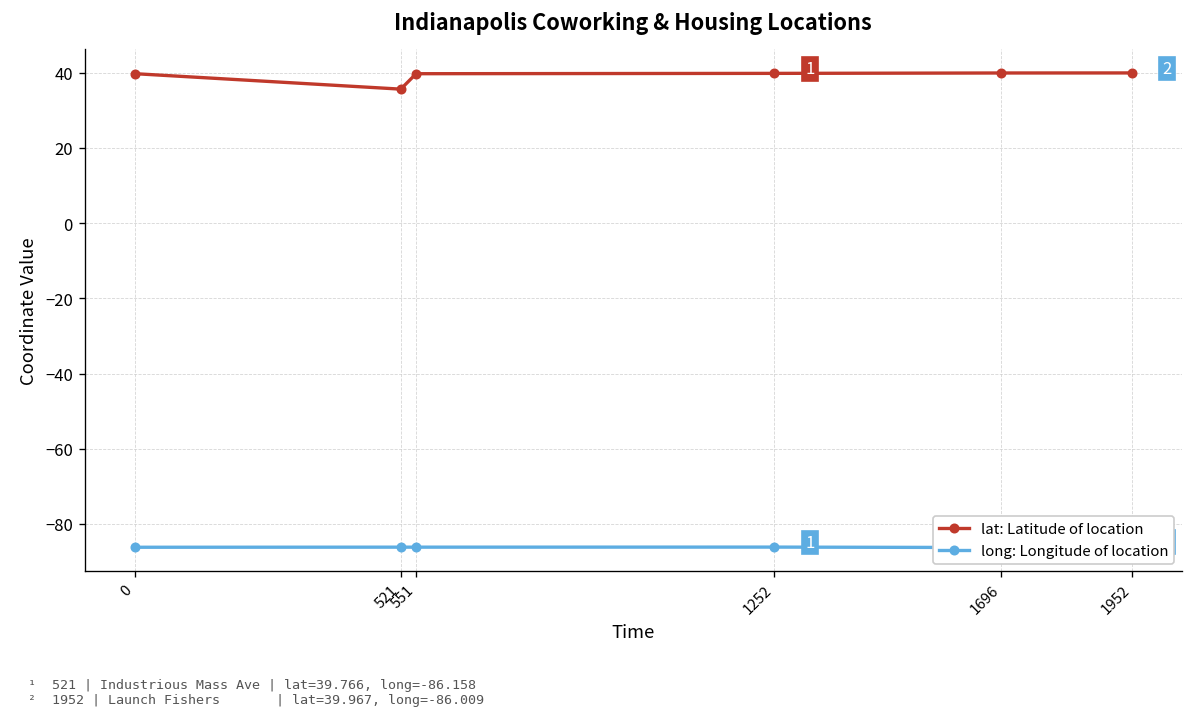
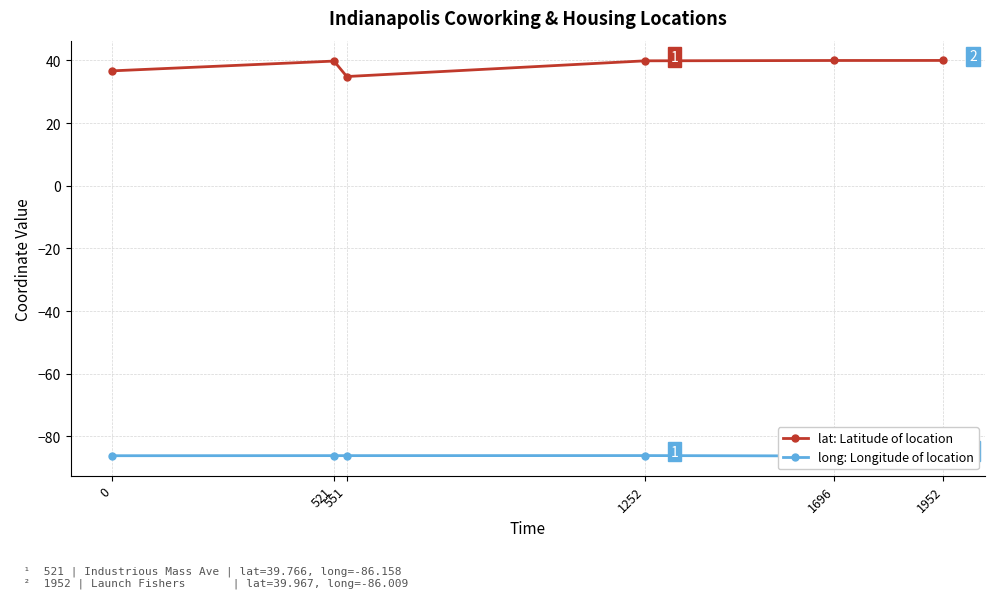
  {
    "lat: Latitude of location": {
-     "0": 40,
-     "521": 36,
-     "551": 40,
+     "0": 37,
+     "521": 40,
+     "551": 35,
      "1252": 40,
      "1696": 40,
      "1952": 40
    },
    "long: Longitude of location": {
      "0": -86,
      "521": -86,
      "551": -86,
      "1252": -86
    }
  }
